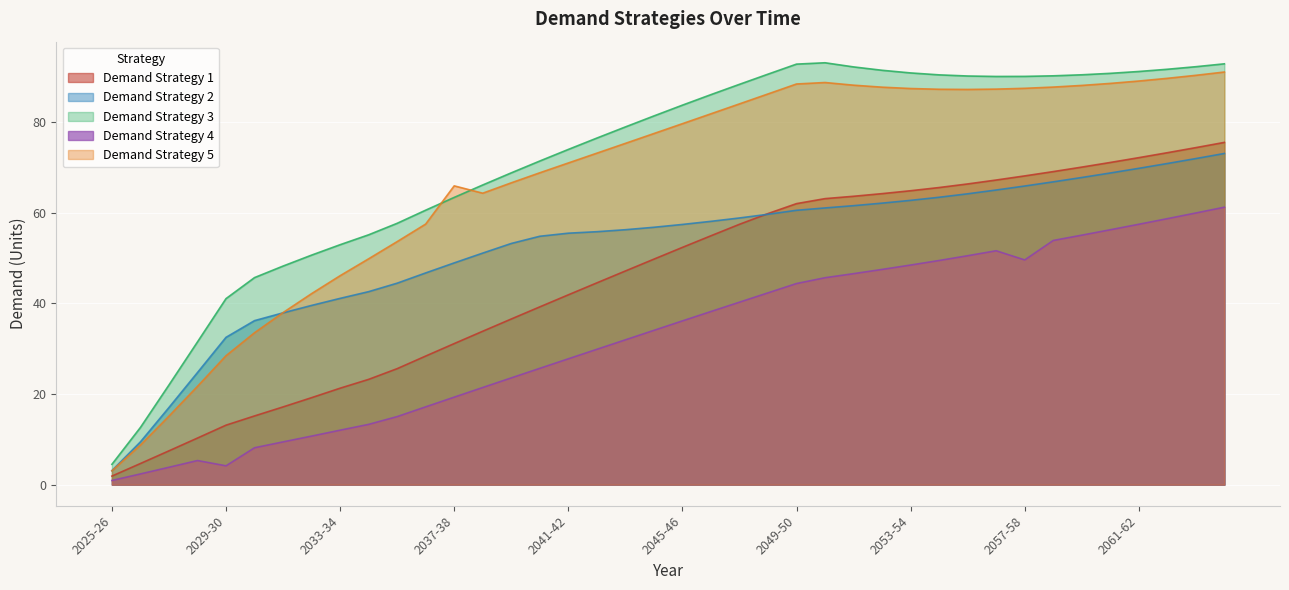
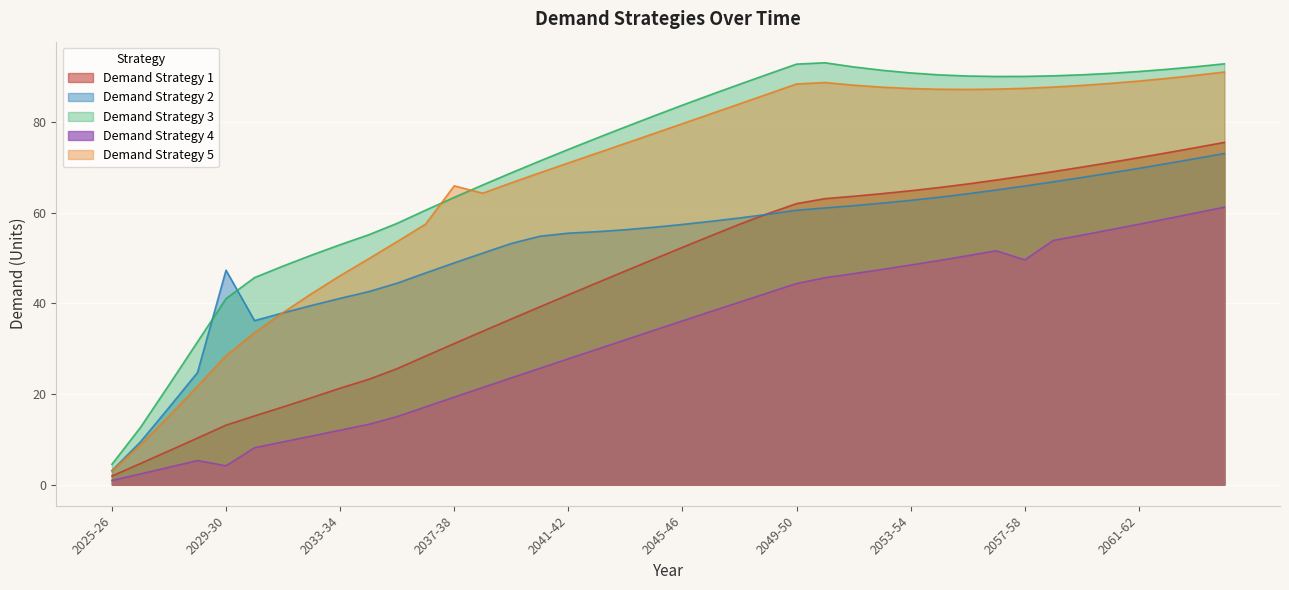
  {
    "Demand Strategy 1": {
      "2025-26": 2,
      "2029-30": 13,
      "2033-34": 21,
      "2037-38": 31,
      "2041-42": 42,
      "2045-46": 52,
      "2049-50": 62,
      "2053-54": 65,
      "2057-58": 68,
      "2061-62": 72
    },
    "Demand Strategy 2": {
-     "2029-30": 32,
+     "2029-30": 47,
      "2033-34": 41,
      "2037-38": 49,
      "2041-42": 55,
      "2045-46": 57,
      "2049-50": 61,
      "2053-54": 63,
      "2057-58": 66,
      "2061-62": 70
    },
    "Demand Strategy 3": {
      "2025-26": 4,
      "2029-30": 41,
      "2033-34": 53,
      "2037-38": 63,
      "2041-42": 74,
      "2045-46": 84,
      "2049-50": 93,
      "2053-54": 91,
      "2057-58": 90,
      "2061-62": 91
    },
    "Demand Strategy 4": {
      "2025-26": 1,
      "2029-30": 4,
      "2033-34": 12,
      "2037-38": 19,
      "2041-42": 28,
      "2045-46": 36,
      "2049-50": 44,
      "2053-54": 48,
      "2057-58": 50,
      "2061-62": 57
    },
    "Demand Strategy 5": {
      "2029-30": 28,
      "2033-34": 46,
      "2037-38": 66,
      "2041-42": 71,
      "2045-46": 80,
      "2049-50": 88,
      "2053-54": 87,
      "2057-58": 87,
      "2061-62": 89
    }
  }
